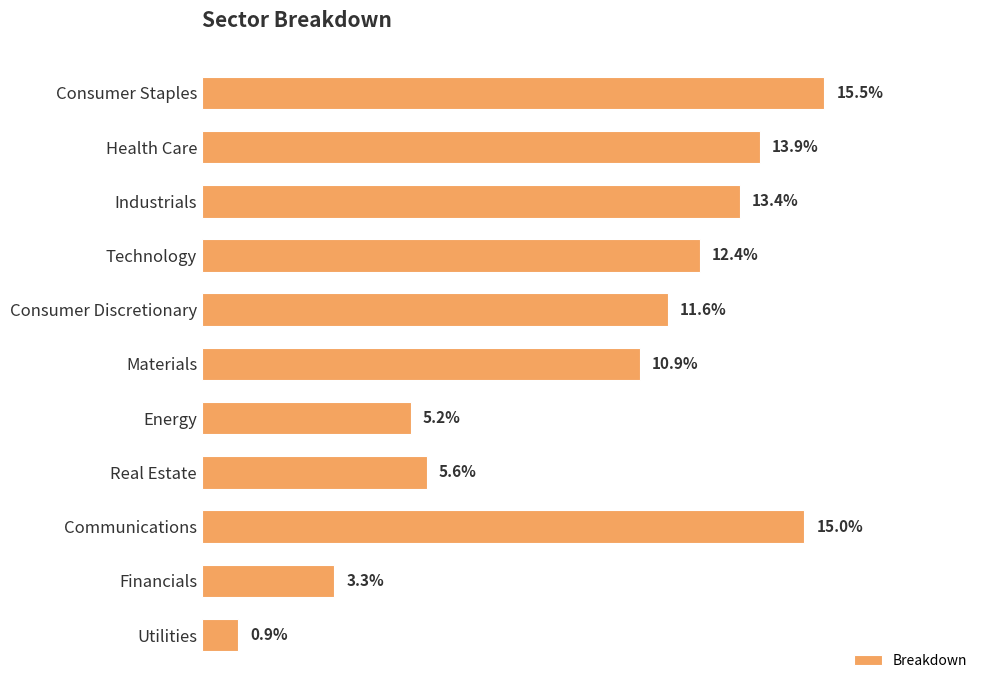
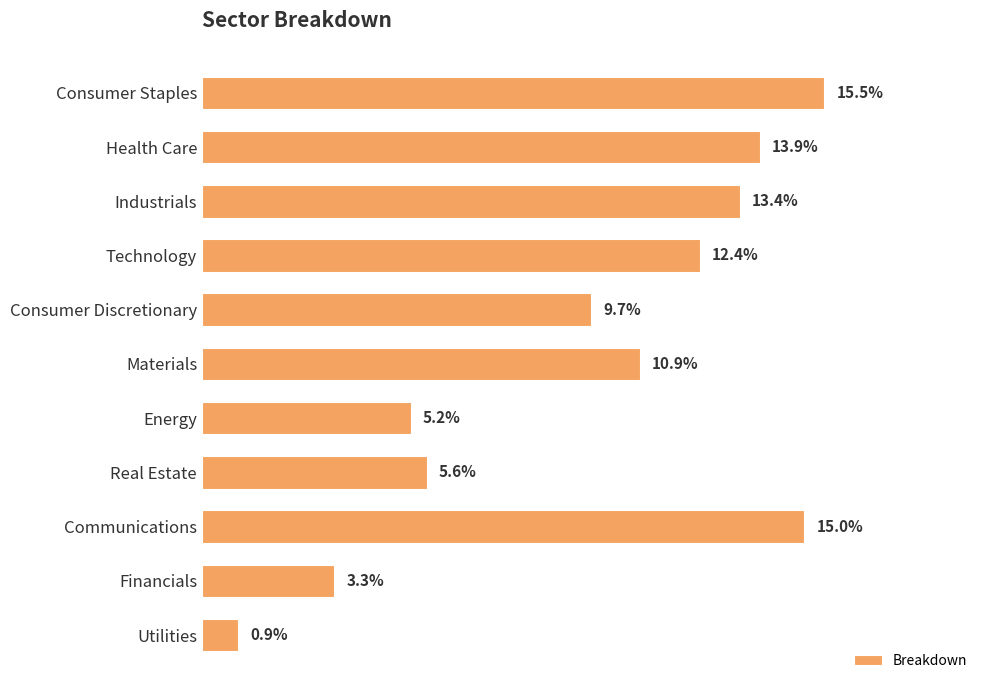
  {
    "Consumer Staples": "15.5%",
    "Health Care": "13.9%",
    "Industrials": "13.4%",
    "Technology": "12.4%",
-   "Consumer Discretionary": "11.6%",
+   "Consumer Discretionary": "9.7%",
    "Materials": "10.9%",
    "Energy": "5.2%",
    "Real Estate": "5.6%",
    "Communications": "15.0%",
    "Financials": "3.3%",
    "Utilities": "0.9%"
  }
